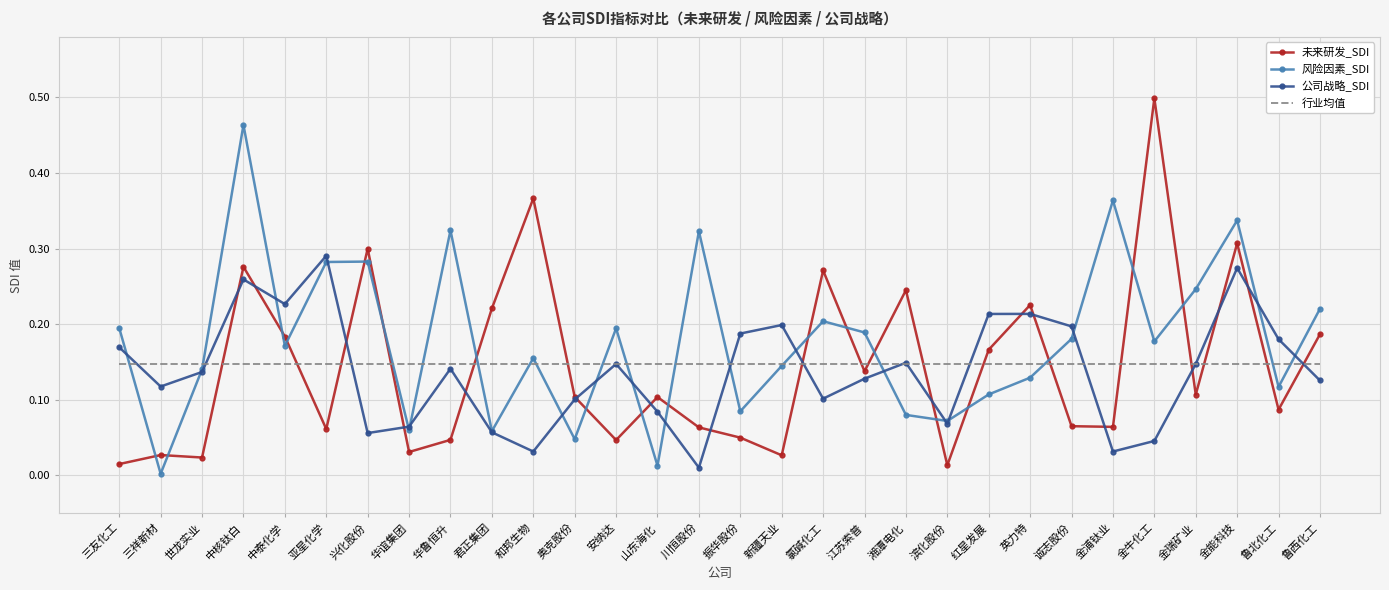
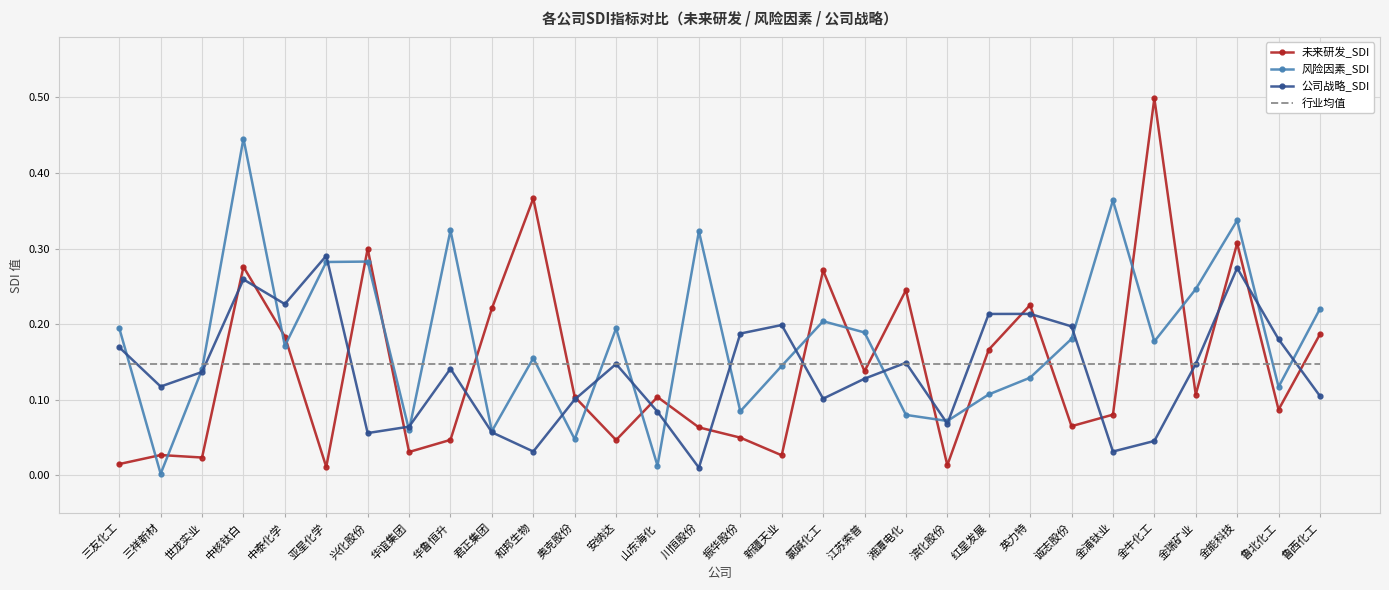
  {
    "未来研发_SDI": {
      "三友化工": 0.02,
      "三祥新材": 0.03,
      "世龙实业": 0.02,
      "中核钛白": 0.28,
      "中泰化学": 0.18,
-     "亚星化学": 0.06,
+     "亚星化学": 0.01,
      "兴化股份": 0.30,
      "华谊集团": 0.03,
      "华鲁恒升": 0.05,
      "君正集团": 0.22,
      "和邦生物": 0.37,
      "奥克股份": 0.10,
      "安纳达": 0.05,
      "山东海化": 0.10,
      "川恒股份": 0.06,
      "振华股份": 0.05,
      "新疆天业": 0.03,
      "氯碱化工": 0.27,
      "江苏索普": 0.14,
      "湘潭电化": 0.25,
      "滨化股份": 0.01,
      "红星发展": 0.17,
      "英力特": 0.23,
      "诚志股份": 0.07,
-     "金浦钛业": 0.06,
+     "金浦钛业": 0.08,
      "金牛化工": 0.50,
      "金瑞矿业": 0.11,
      "金能科技": 0.31,
      "鲁北化工": 0.09,
      "鲁西化工": 0.19
    },
    "风险因素_SDI": {
      "三友化工": 0.19,
      "三祥新材": 0.00,
      "世龙实业": 0.14,
-     "中核钛白": 0.46,
+     "中核钛白": 0.45,
      "中泰化学": 0.17,
      "亚星化学": 0.28,
      "兴化股份": 0.28,
      "华谊集团": 0.06,
      "华鲁恒升": 0.32,
      "和邦生物": 0.16,
      "奥克股份": 0.05,
      "安纳达": 0.19,
      "山东海化": 0.01,
      "川恒股份": 0.32,
      "振华股份": 0.08,
      "氯碱化工": 0.20,
      "江苏索普": 0.19,
      "湘潭电化": 0.08,
      "滨化股份": 0.07,
      "红星发展": 0.11,
      "英力特": 0.13,
      "诚志股份": 0.18,
      "金浦钛业": 0.36,
      "金牛化工": 0.18,
      "金瑞矿业": 0.25,
      "金能科技": 0.34,
      "鲁北化工": 0.12,
      "鲁西化工": 0.22
    },
    "公司战略_SDI": {
      "三友化工": 0.17,
      "三祥新材": 0.12,
      "世龙实业": 0.14,
      "中核钛白": 0.26,
      "中泰化学": 0.23,
      "亚星化学": 0.29,
      "兴化股份": 0.06,
      "华谊集团": 0.06,
      "华鲁恒升": 0.14,
      "和邦生物": 0.03,
      "奥克股份": 0.10,
      "山东海化": 0.08,
      "川恒股份": 0.01,
      "振华股份": 0.19,
      "新疆天业": 0.20,
      "氯碱化工": 0.10,
      "江苏索普": 0.13,
      "滨化股份": 0.07,
      "红星发展": 0.21,
      "英力特": 0.21,
      "诚志股份": 0.20,
      "金浦钛业": 0.03,
      "金牛化工": 0.05,
      "金能科技": 0.27,
      "鲁北化工": 0.18,
-     "鲁西化工": 0.13
+     "鲁西化工": 0.10
    },
    "行业均值": {
      "三友化工": 0.15,
      "三祥新材": 0.15,
      "世龙实业": 0.15,
      "中核钛白": 0.15,
      "中泰化学": 0.15,
      "亚星化学": 0.15,
      "兴化股份": 0.15,
      "华谊集团": 0.15,
      "华鲁恒升": 0.15,
      "君正集团": 0.15,
      "和邦生物": 0.15,
      "奥克股份": 0.15,
      "山东海化": 0.15,
      "川恒股份": 0.15,
      "振华股份": 0.15,
      "氯碱化工": 0.15,
      "江苏索普": 0.15,
      "滨化股份": 0.15,
      "红星发展": 0.15,
      "英力特": 0.15,
      "诚志股份": 0.15,
      "金浦钛业": 0.15,
      "金牛化工": 0.15,
      "金能科技": 0.15,
      "鲁北化工": 0.15,
      "鲁西化工": 0.15
    }
  }
